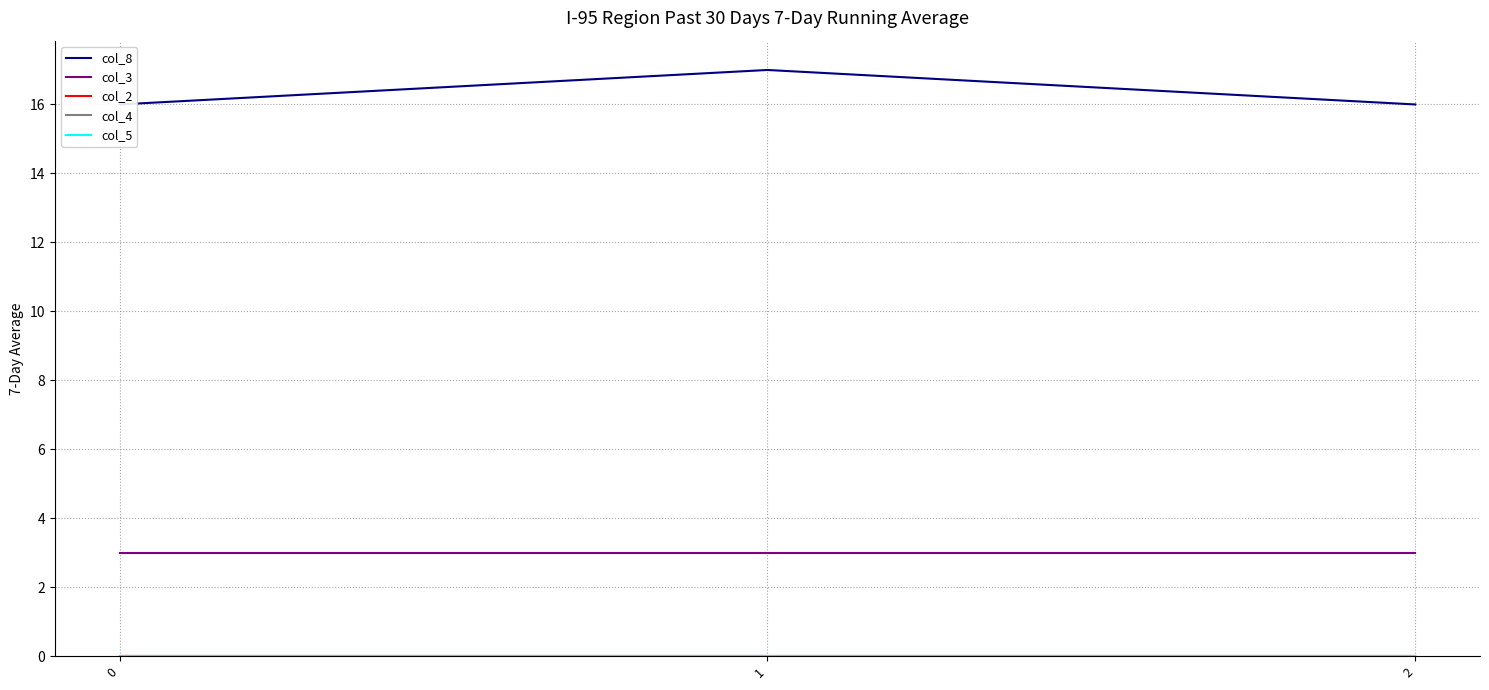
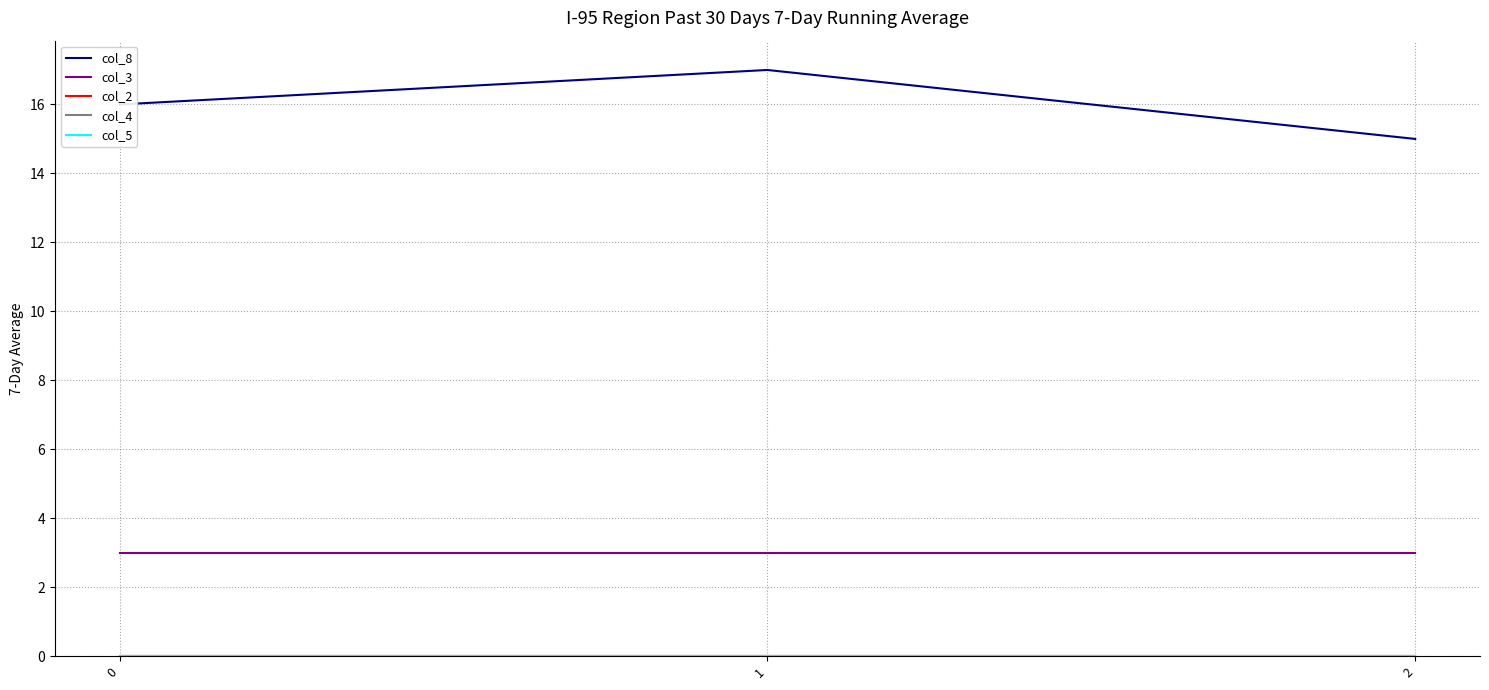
  {
    "col_8": {
      "1": 17,
-     "2": 16
+     "2": 15
    },
    "col_3": {
      "0": 3,
      "1": 3,
      "2": 3
    },
    "col_5": {
      "0": 0,
      "1": 0,
      "2": 0
    }
  }
